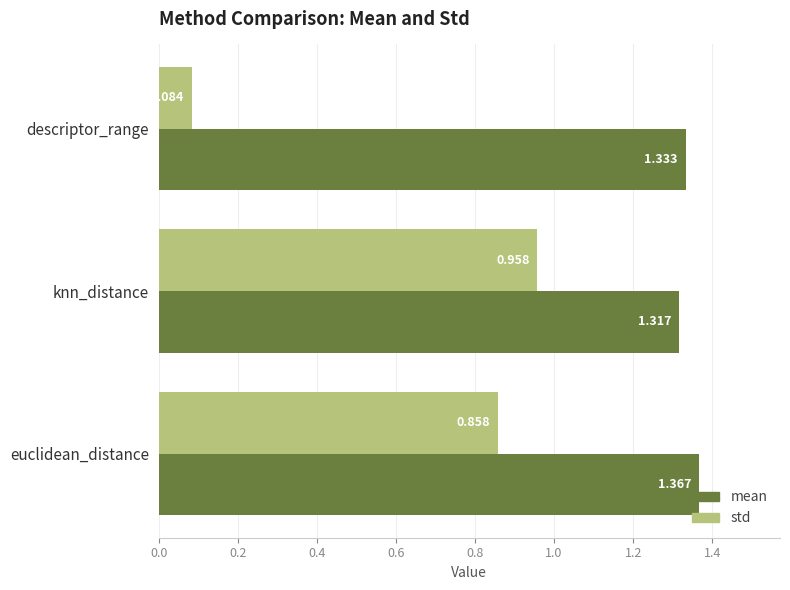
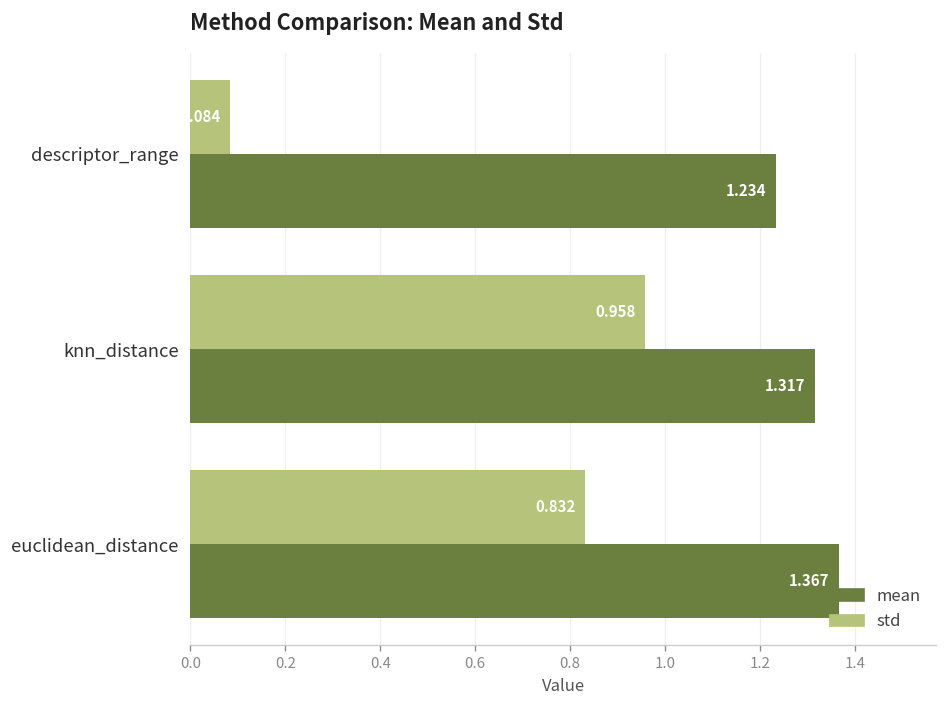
  {
    "mean": {
-     "descriptor_range": 1.333,
+     "descriptor_range": 1.234,
      "knn_distance": 1.317,
      "euclidean_distance": 1.367
    },
    "std": {
      "descriptor_range": 0.084,
      "knn_distance": 0.958,
-     "euclidean_distance": 0.858
+     "euclidean_distance": 0.832
    }
  }
